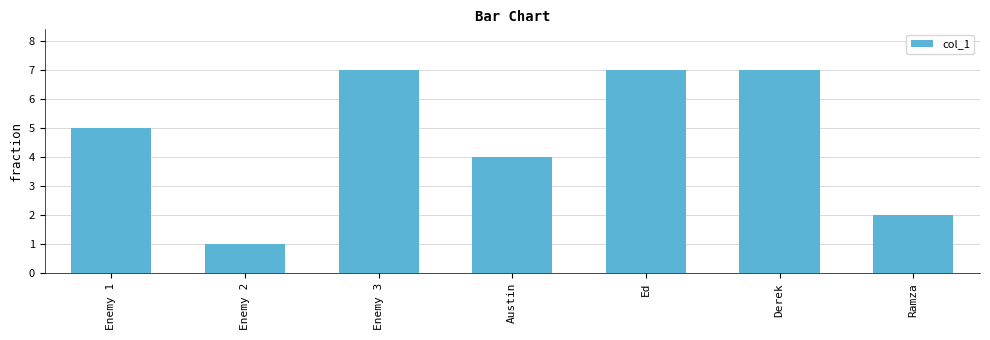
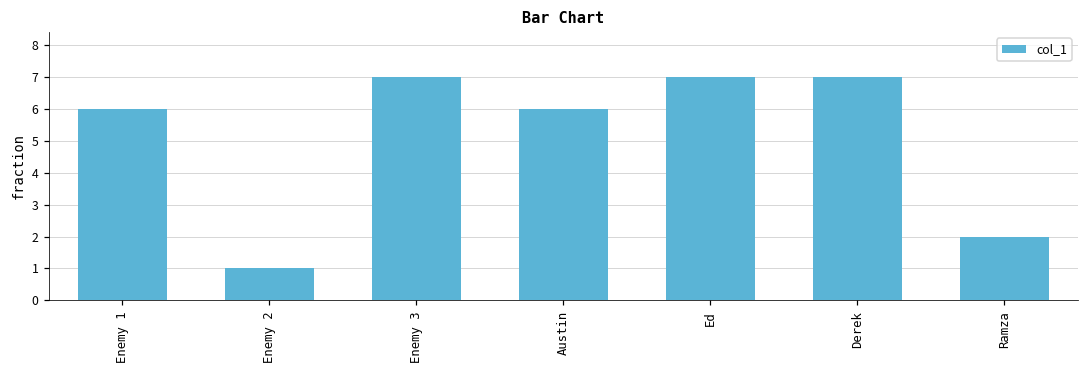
  {
-   "Enemy 1": 5,
+   "Enemy 1": 6,
    "Enemy 2": 1,
    "Enemy 3": 7,
-   "Austin": 4,
+   "Austin": 6,
    "Ed": 7,
    "Derek": 7,
    "Ramza": 2
  }
